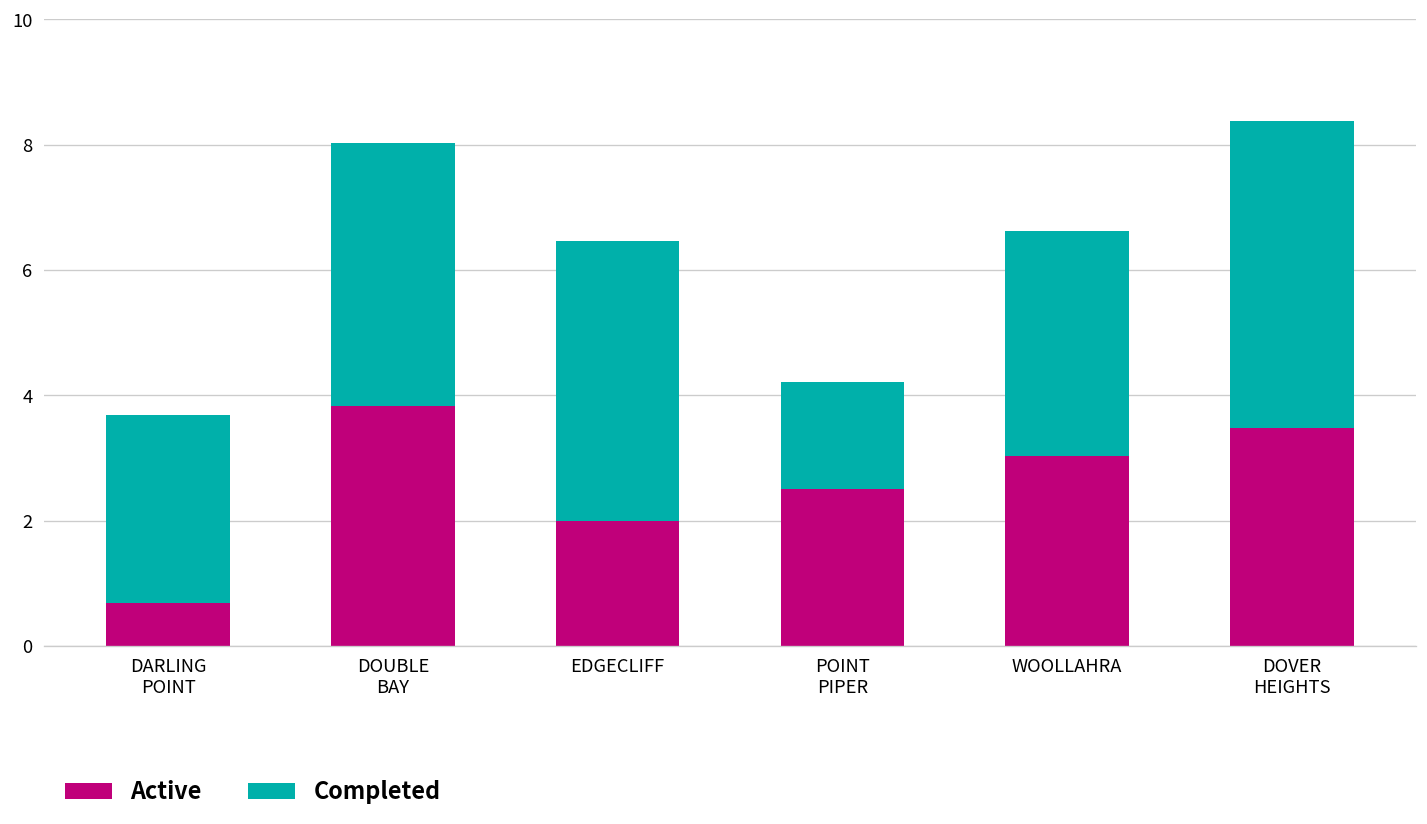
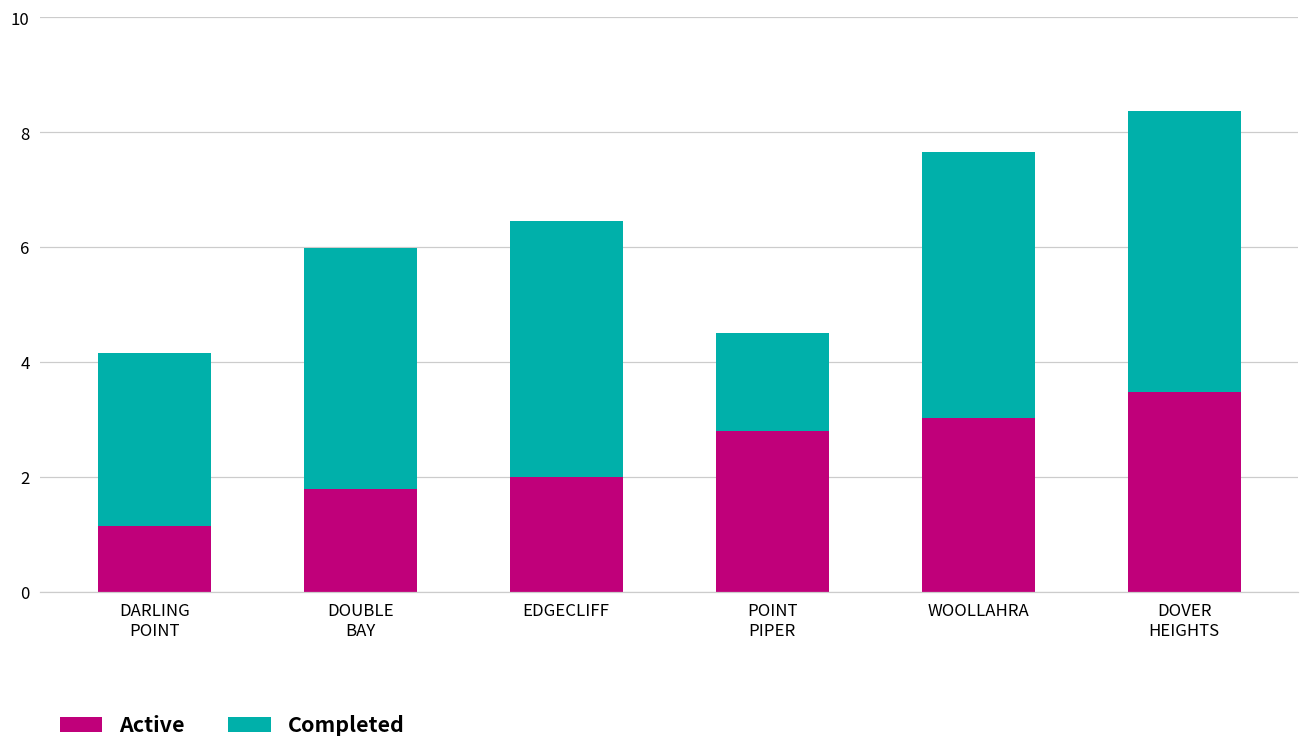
  {
    "Active": {
-     "DARLING POINT": 0.7,
-     "DOUBLE BAY": 3.8,
+     "DARLING POINT": 1.2,
+     "DOUBLE BAY": 1.8,
      "EDGECLIFF": 2.0,
-     "POINT PIPER": 2.5,
+     "POINT PIPER": 2.8,
      "WOOLLAHRA": 3.0,
      "DOVER HEIGHTS": 3.5
    },
    "Completed": {
      "DARLING POINT": 3.0,
      "DOUBLE BAY": 4.2,
      "EDGECLIFF": 4.5,
      "POINT PIPER": 1.7,
-     "WOOLLAHRA": 3.6,
+     "WOOLLAHRA": 4.6,
      "DOVER HEIGHTS": 4.9
    }
  }
